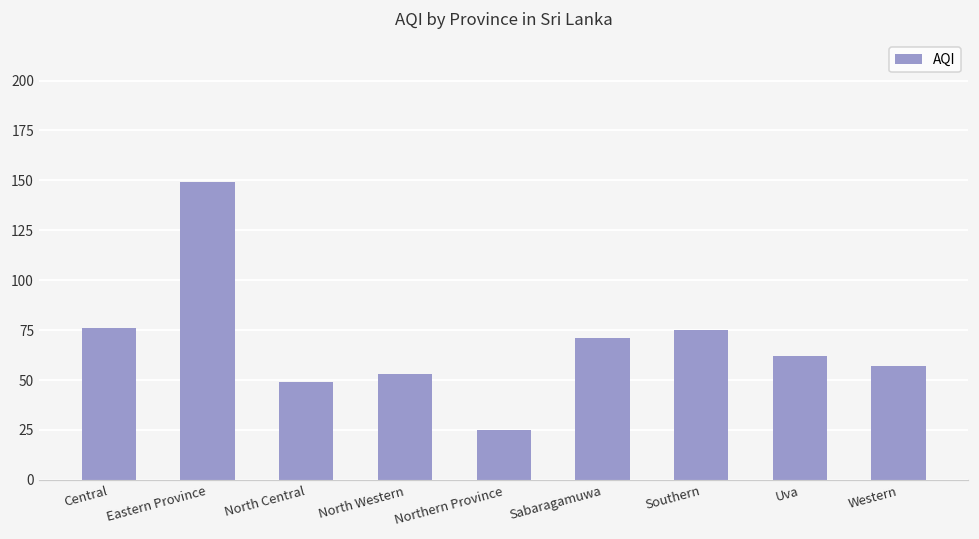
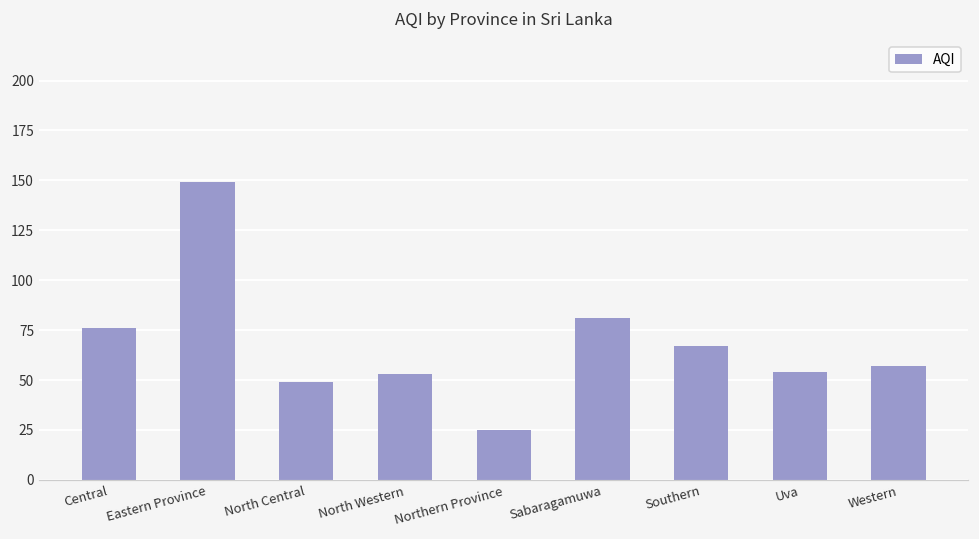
  {
    "Central": 76,
    "Eastern Province": 149,
    "North Central": 49,
    "North Western": 53,
    "Northern Province": 25,
-   "Sabaragamuwa": 71,
-   "Southern": 75,
-   "Uva": 62,
+   "Sabaragamuwa": 81,
+   "Southern": 67,
+   "Uva": 54,
    "Western": 57
  }
